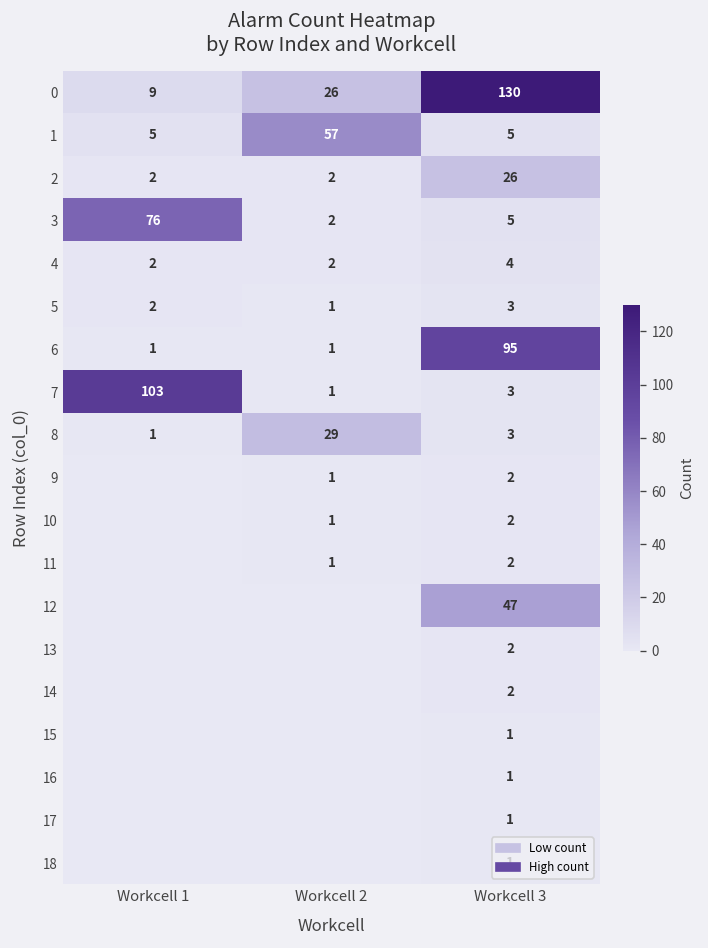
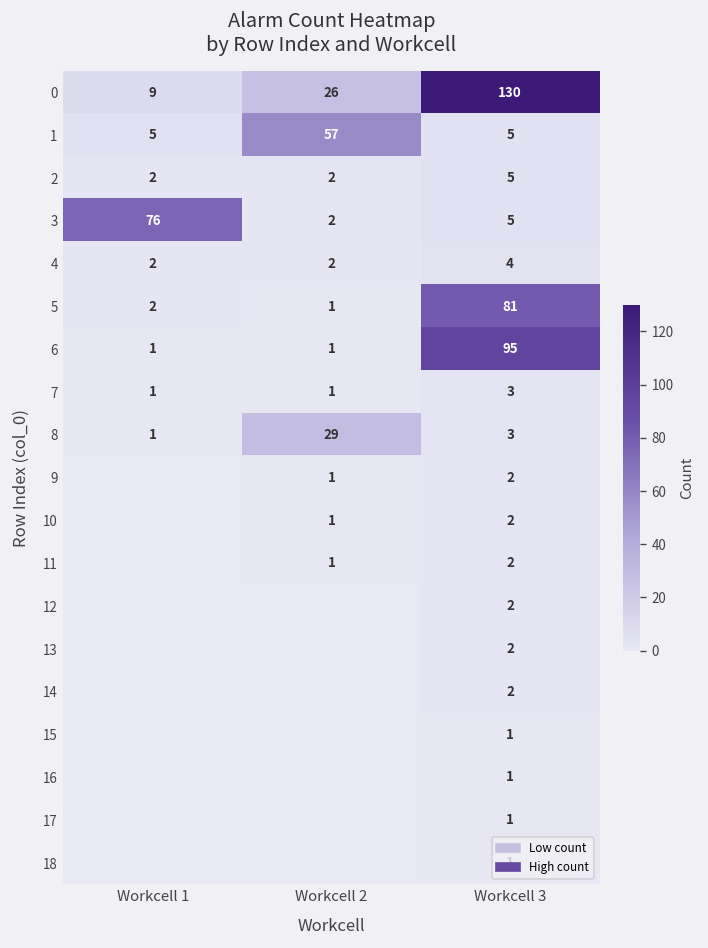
  {
    "0": {
      "Workcell 1": 9,
      "Workcell 2": 26,
      "Workcell 3": 130
    },
    "1": {
      "Workcell 1": 5,
      "Workcell 2": 57,
      "Workcell 3": 5
    },
    "2": {
      "Workcell 1": 2,
      "Workcell 2": 2,
-     "Workcell 3": 26
+     "Workcell 3": 5
    },
    "3": {
      "Workcell 1": 76,
      "Workcell 2": 2,
      "Workcell 3": 5
    },
    "4": {
      "Workcell 1": 2,
      "Workcell 2": 2,
      "Workcell 3": 4
    },
    "5": {
      "Workcell 1": 2,
      "Workcell 2": 1,
-     "Workcell 3": 3
+     "Workcell 3": 81
    },
    "6": {
      "Workcell 1": 1,
      "Workcell 2": 1,
      "Workcell 3": 95
    },
    "7": {
-     "Workcell 1": 103,
+     "Workcell 1": 1,
      "Workcell 2": 1,
      "Workcell 3": 3
    },
    "8": {
      "Workcell 1": 1,
      "Workcell 2": 29,
      "Workcell 3": 3
    },
    "9": {
      "Workcell 2": 1,
      "Workcell 3": 2
    },
    "10": {
      "Workcell 2": 1,
      "Workcell 3": 2
    },
    "11": {
      "Workcell 2": 1,
      "Workcell 3": 2
    },
    "12": {
-     "Workcell 3": 47
+     "Workcell 3": 2
    },
    "13": {
      "Workcell 3": 2
    },
    "14": {
      "Workcell 3": 2
    },
    "15": {
      "Workcell 3": 1
    },
    "16": {
      "Workcell 3": 1
    },
    "17": {
      "Workcell 3": 1
    }
  }
